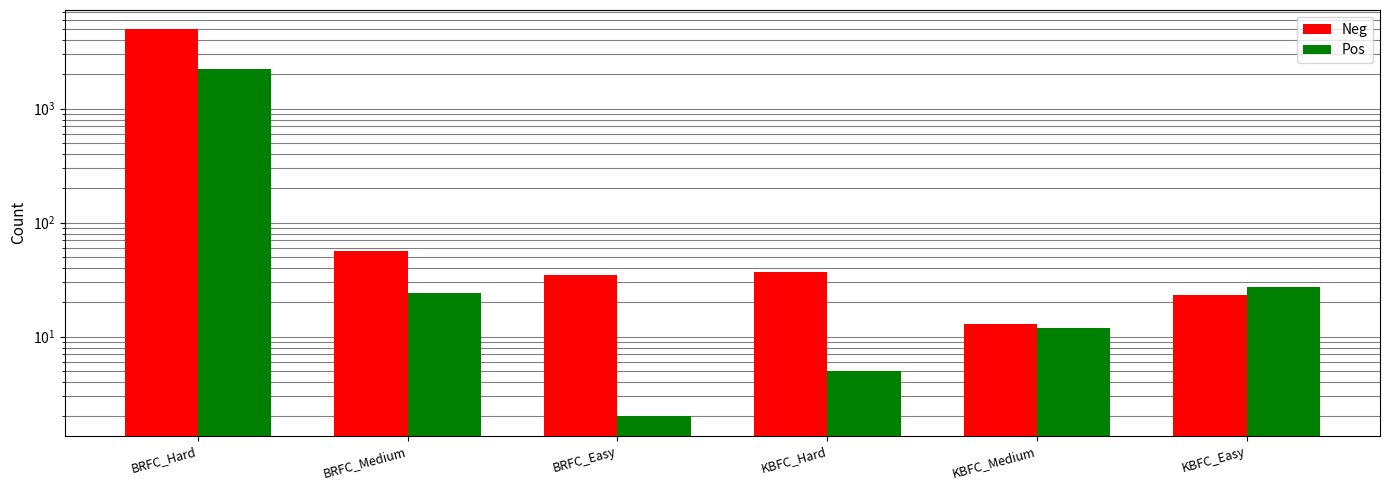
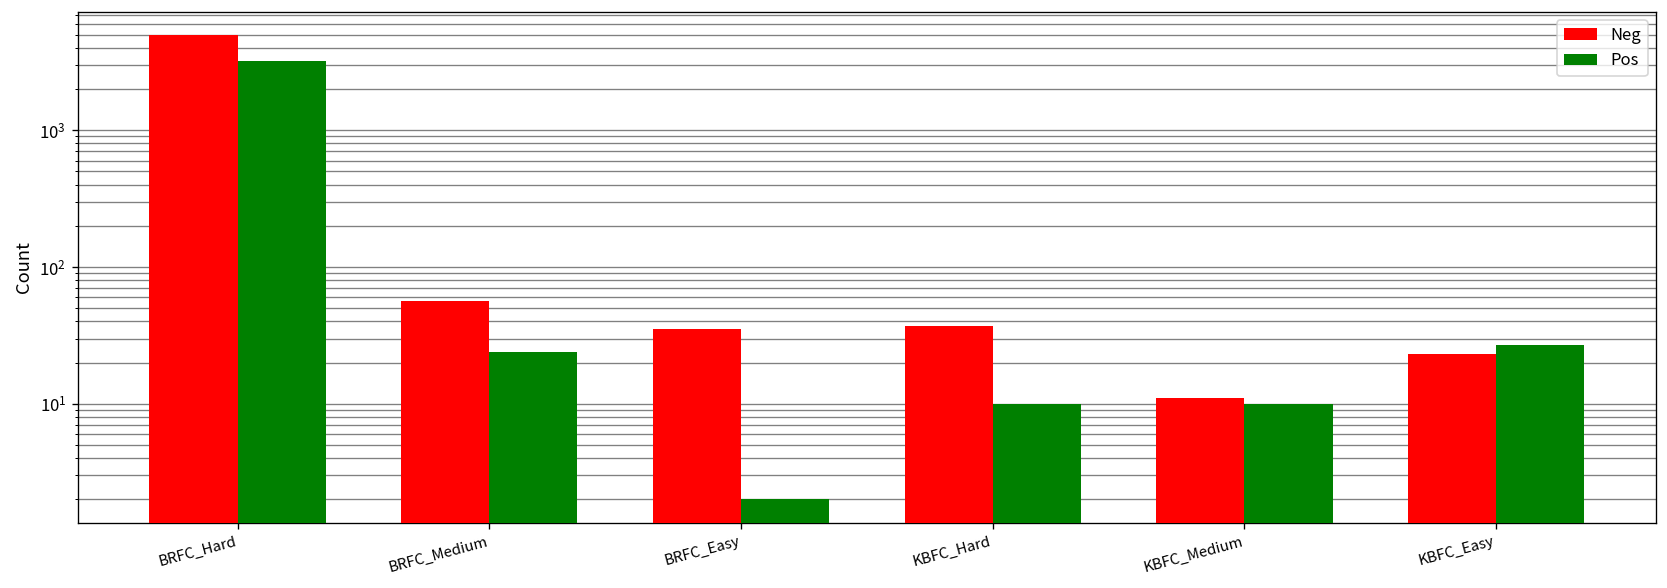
  {
    "Neg": {
      "BRFC_Hard": 4900,
      "BRFC_Medium": 60,
      "BRFC_Easy": 35,
      "KBFC_Hard": 37,
-     "KBFC_Medium": 13,
+     "KBFC_Medium": 11,
      "KBFC_Easy": 23
    },
    "Pos": {
-     "BRFC_Hard": 2200,
+     "BRFC_Hard": 3200,
      "BRFC_Medium": 24,
      "BRFC_Easy": 2,
-     "KBFC_Hard": 5,
-     "KBFC_Medium": 12,
+     "KBFC_Hard": 10,
+     "KBFC_Medium": 10,
      "KBFC_Easy": 27
    }
  }
